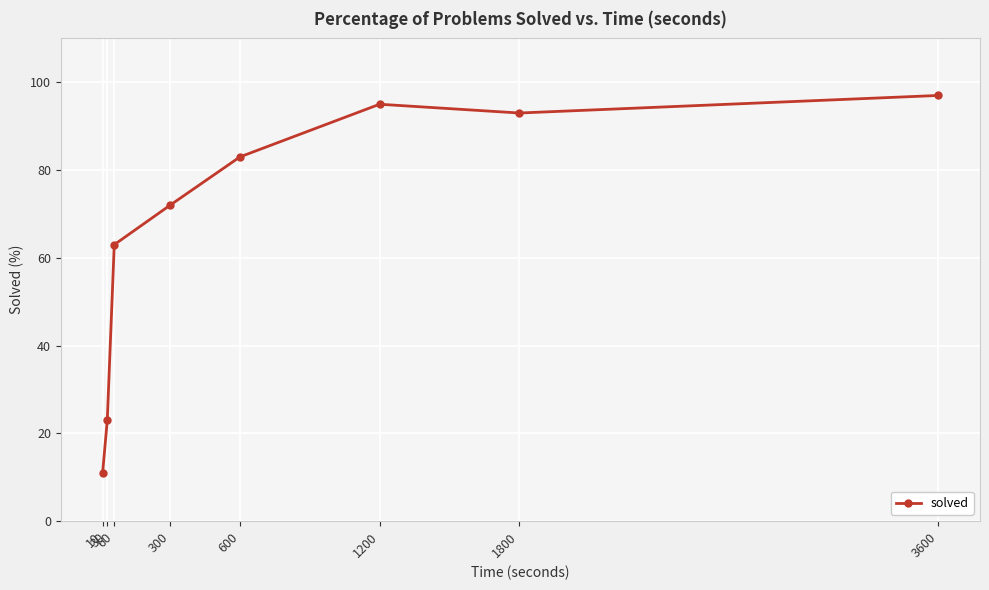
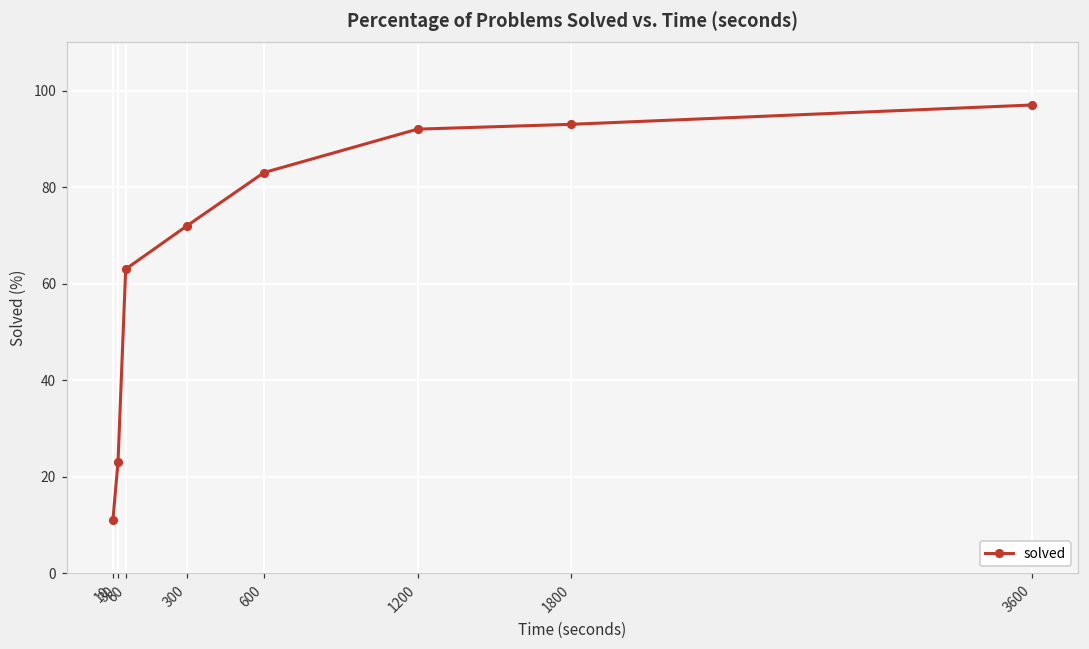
  {
    "10": 11,
    "30": 23,
    "60": 63,
    "300": 72,
    "600": 83,
-   "1200": 95,
+   "1200": 92,
    "1800": 93,
    "3600": 97
  }
